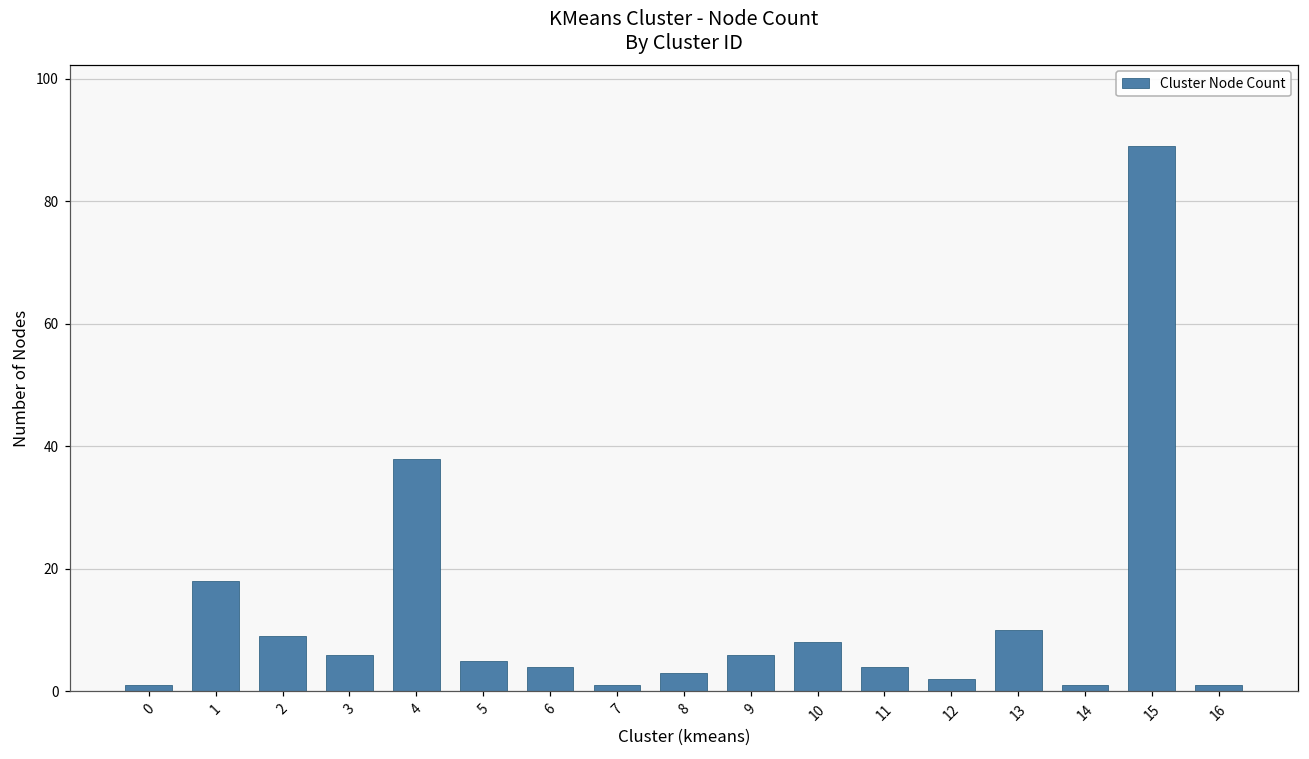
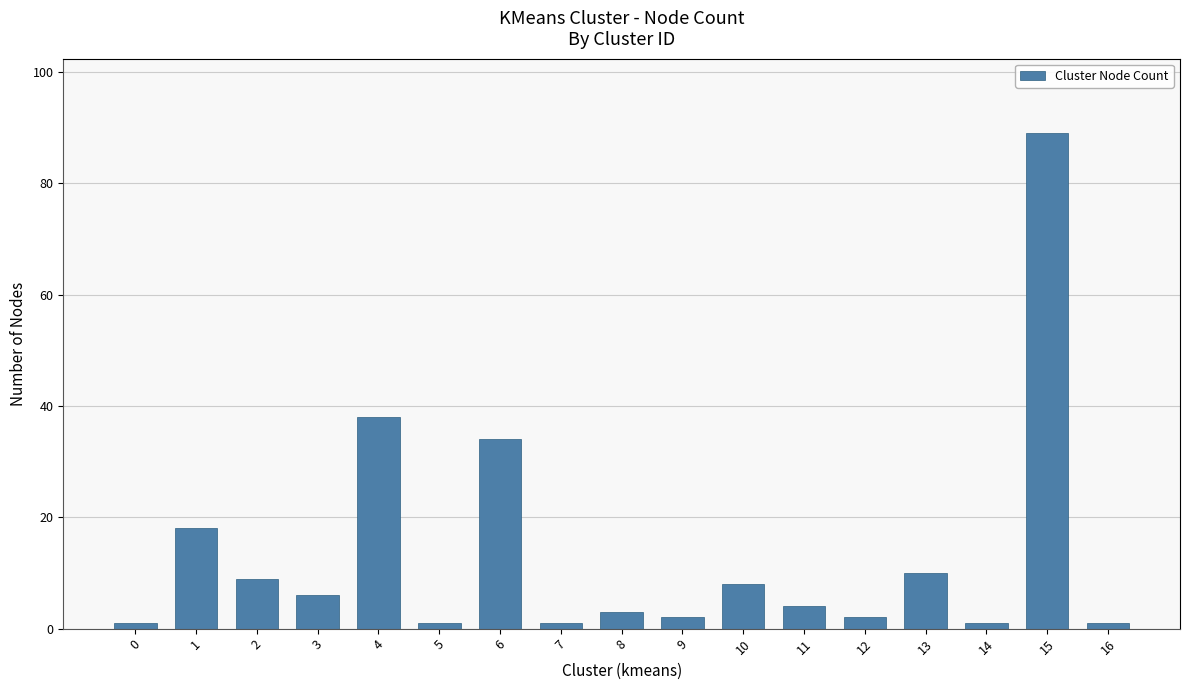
  {
    "0": 1,
    "1": 18,
    "2": 9,
    "3": 6,
    "4": 38,
-   "5": 5,
-   "6": 4,
+   "5": 1,
+   "6": 34,
    "7": 1,
    "8": 3,
-   "9": 6,
+   "9": 2,
    "10": 8,
    "11": 4,
    "12": 2,
    "13": 10,
    "14": 1,
    "15": 89,
    "16": 1
  }
